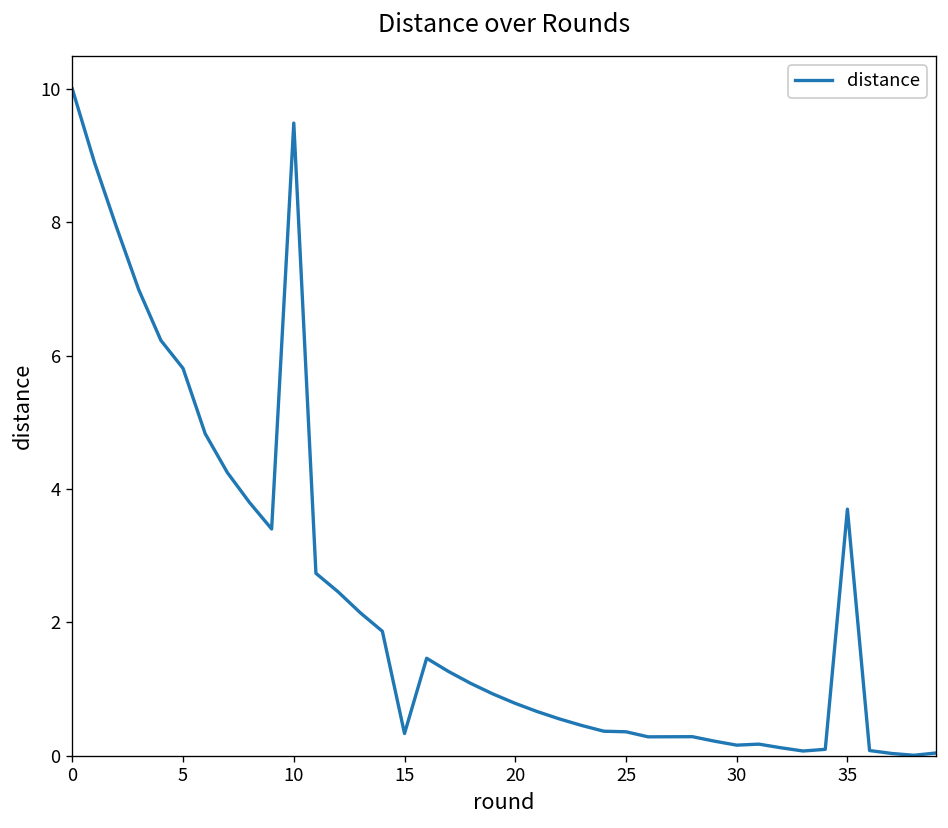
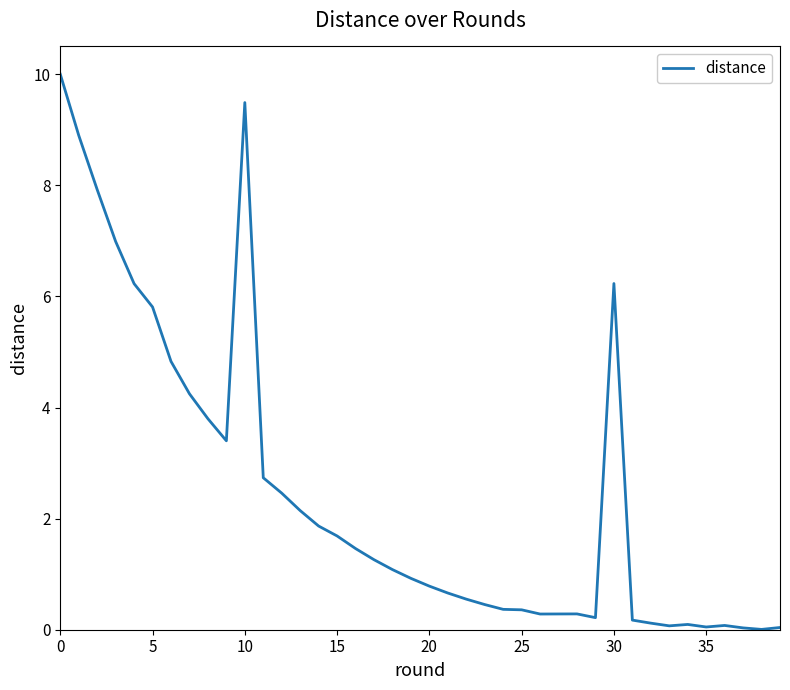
  {
    "0": 10.0,
    "5": 5.8,
    "10": 9.5,
-   "15": 0.3,
+   "15": 1.7,
    "20": 0.8,
    "25": 0.4,
-   "30": 0.2,
-   "35": 3.7
+   "30": 6.2,
+   "35": 0.0
  }
